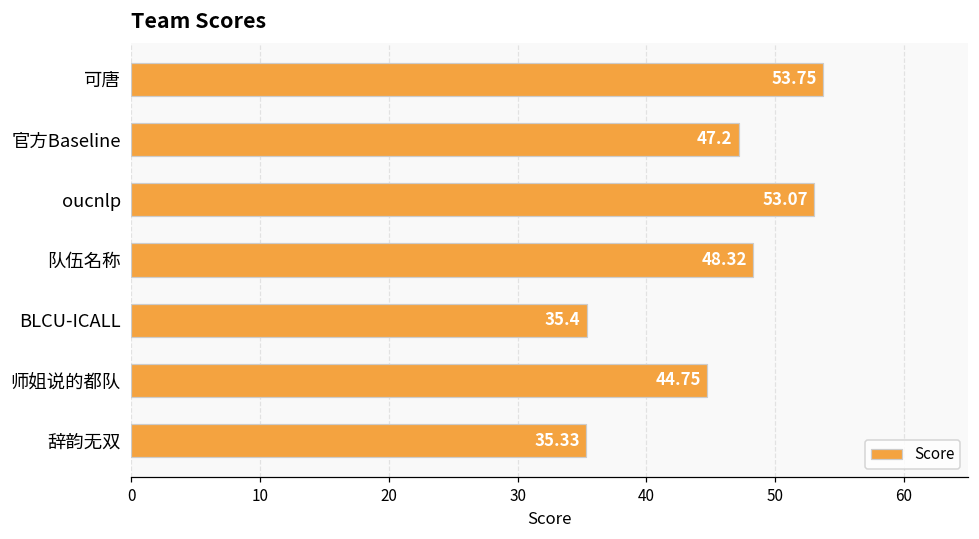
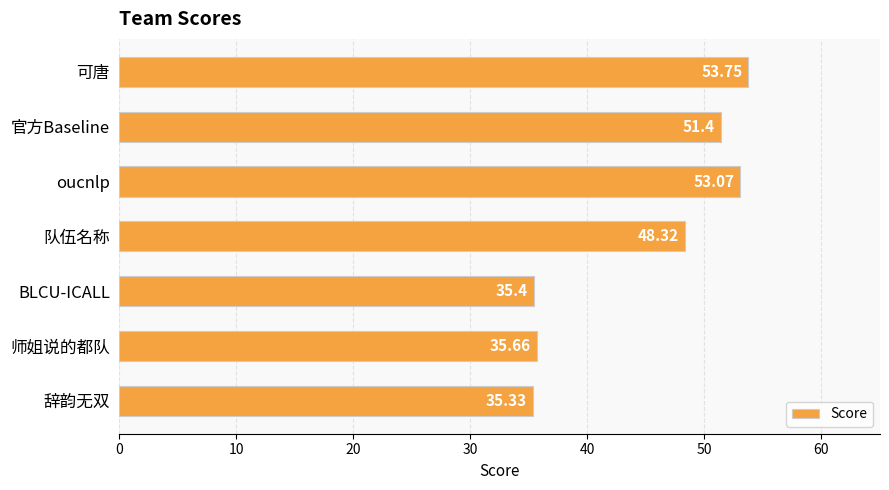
  {
    "可唐": 53.75,
-   "官方Baseline": 47.2,
+   "官方Baseline": 51.4,
    "oucnlp": 53.07,
    "队伍名称": 48.32,
    "BLCU-ICALL": 35.4,
-   "师姐说的都队": 44.75,
+   "师姐说的都队": 35.66,
    "辞韵无双": 35.33
  }
